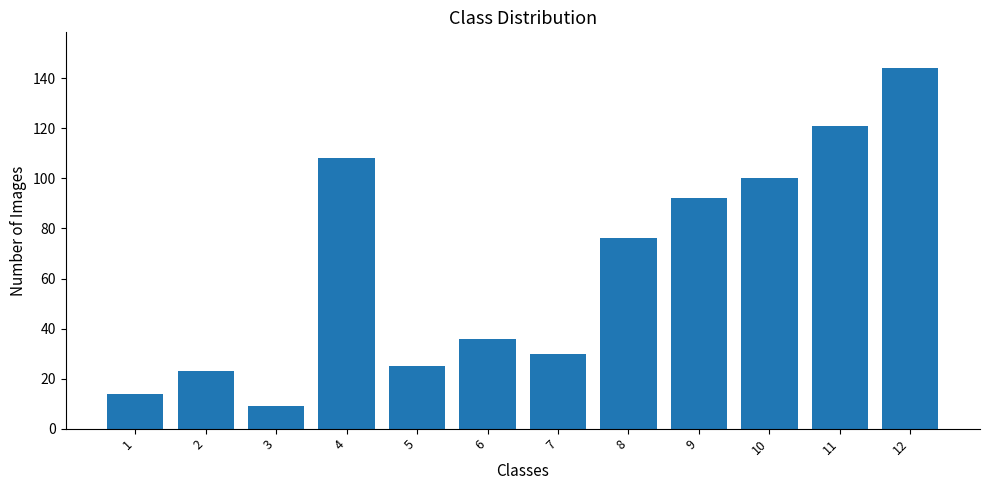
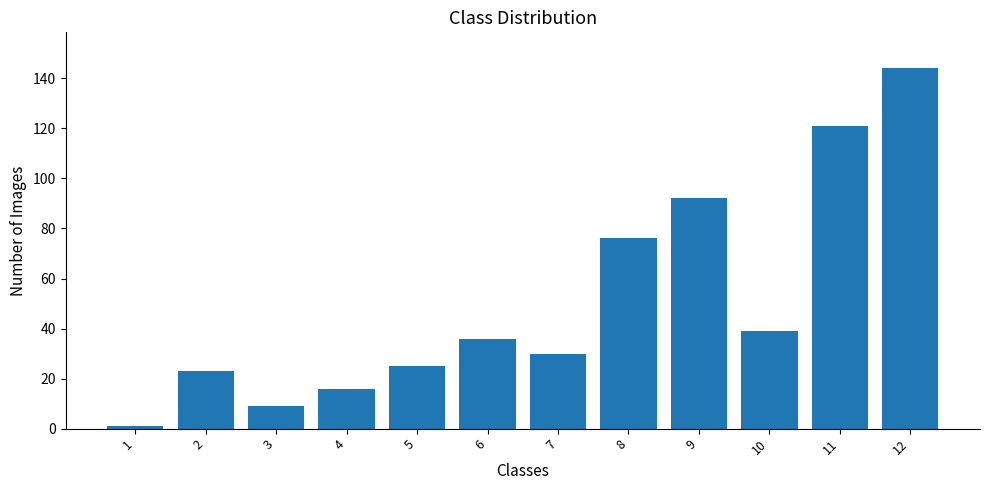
  {
-   "1": 14,
+   "1": 1,
    "2": 23,
    "3": 9,
-   "4": 108,
+   "4": 16,
    "5": 25,
    "6": 36,
    "7": 30,
    "8": 76,
    "9": 92,
-   "10": 100,
+   "10": 39,
    "11": 121,
    "12": 144
  }
